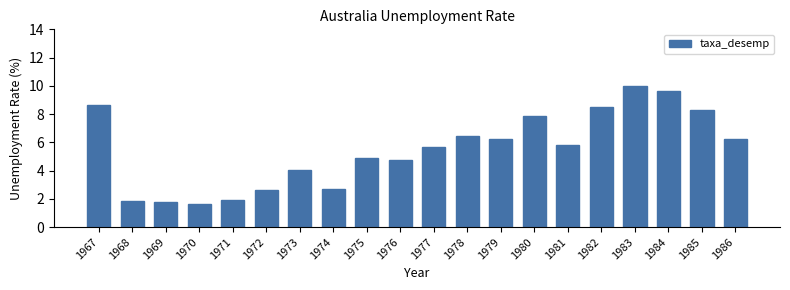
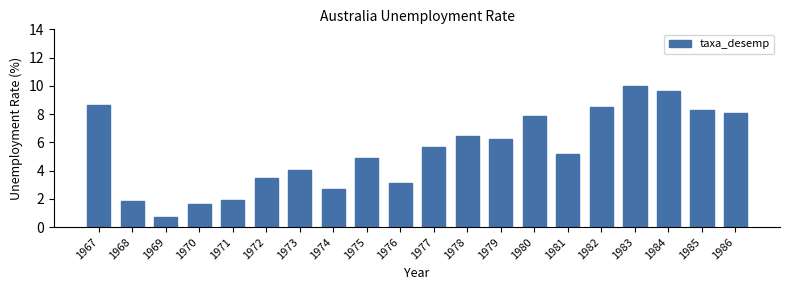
  {
    "1967": 8.6,
    "1968": 1.9,
-   "1969": 1.8,
+   "1969": 0.7,
    "1970": 1.6,
    "1971": 1.9,
-   "1972": 2.6,
+   "1972": 3.5,
    "1973": 4.1,
    "1974": 2.7,
    "1975": 4.9,
-   "1976": 4.8,
+   "1976": 3.1,
    "1977": 5.7,
    "1978": 6.4,
    "1979": 6.3,
    "1980": 7.9,
-   "1981": 5.8,
+   "1981": 5.2,
    "1982": 8.5,
    "1983": 10.0,
    "1984": 9.7,
    "1985": 8.3,
-   "1986": 6.2
+   "1986": 8.1
  }
